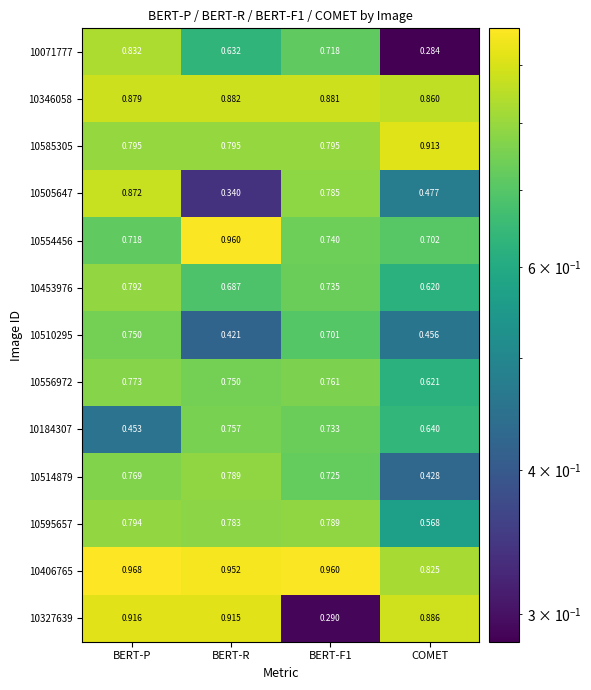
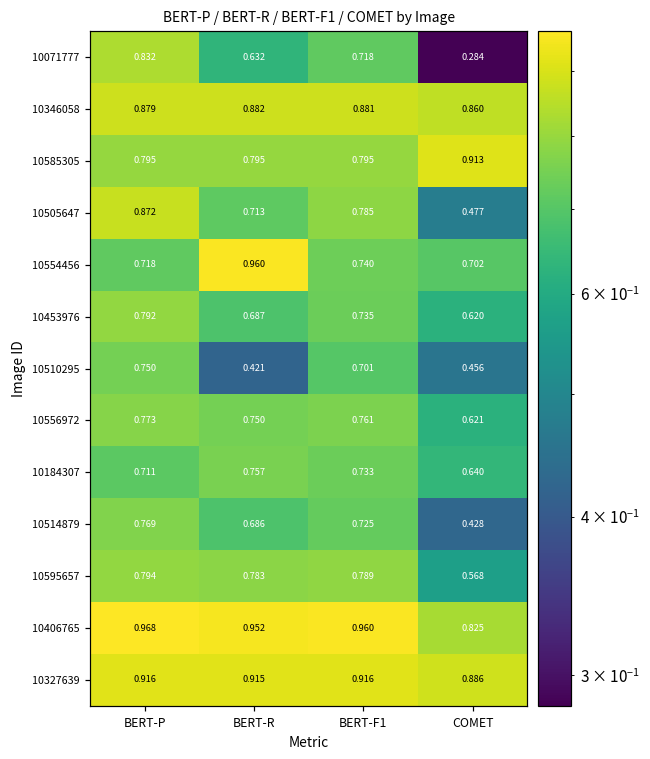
  {
    "10071777": {
      "BERT-P": 0.832,
      "BERT-R": 0.632,
      "BERT-F1": 0.718,
      "COMET": 0.284
    },
    "10346058": {
      "BERT-P": 0.879,
      "BERT-R": 0.882,
      "BERT-F1": 0.881,
      "COMET": 0.860
    },
    "10585305": {
      "BERT-P": 0.795,
      "BERT-R": 0.795,
      "BERT-F1": 0.795,
      "COMET": 0.913
    },
    "10505647": {
      "BERT-P": 0.872,
-     "BERT-R": 0.340,
+     "BERT-R": 0.713,
      "BERT-F1": 0.785,
      "COMET": 0.477
    },
    "10554456": {
      "BERT-P": 0.718,
      "BERT-R": 0.960,
      "BERT-F1": 0.740,
      "COMET": 0.702
    },
    "10453976": {
      "BERT-P": 0.792,
      "BERT-R": 0.687,
      "BERT-F1": 0.735,
      "COMET": 0.620
    },
    "10510295": {
      "BERT-P": 0.750,
      "BERT-R": 0.421,
      "BERT-F1": 0.701,
      "COMET": 0.456
    },
    "10556972": {
      "BERT-P": 0.773,
      "BERT-R": 0.750,
      "BERT-F1": 0.761,
      "COMET": 0.621
    },
    "10184307": {
-     "BERT-P": 0.453,
+     "BERT-P": 0.711,
      "BERT-R": 0.757,
      "BERT-F1": 0.733,
      "COMET": 0.640
    },
    "10514879": {
      "BERT-P": 0.769,
-     "BERT-R": 0.789,
+     "BERT-R": 0.686,
      "BERT-F1": 0.725,
      "COMET": 0.428
    },
    "10595657": {
      "BERT-P": 0.794,
      "BERT-R": 0.783,
      "BERT-F1": 0.789,
      "COMET": 0.568
    },
    "10406765": {
      "BERT-P": 0.968,
      "BERT-R": 0.952,
      "BERT-F1": 0.960,
      "COMET": 0.825
    },
    "10327639": {
      "BERT-P": 0.916,
      "BERT-R": 0.915,
-     "BERT-F1": 0.290,
+     "BERT-F1": 0.916,
      "COMET": 0.886
    }
  }
